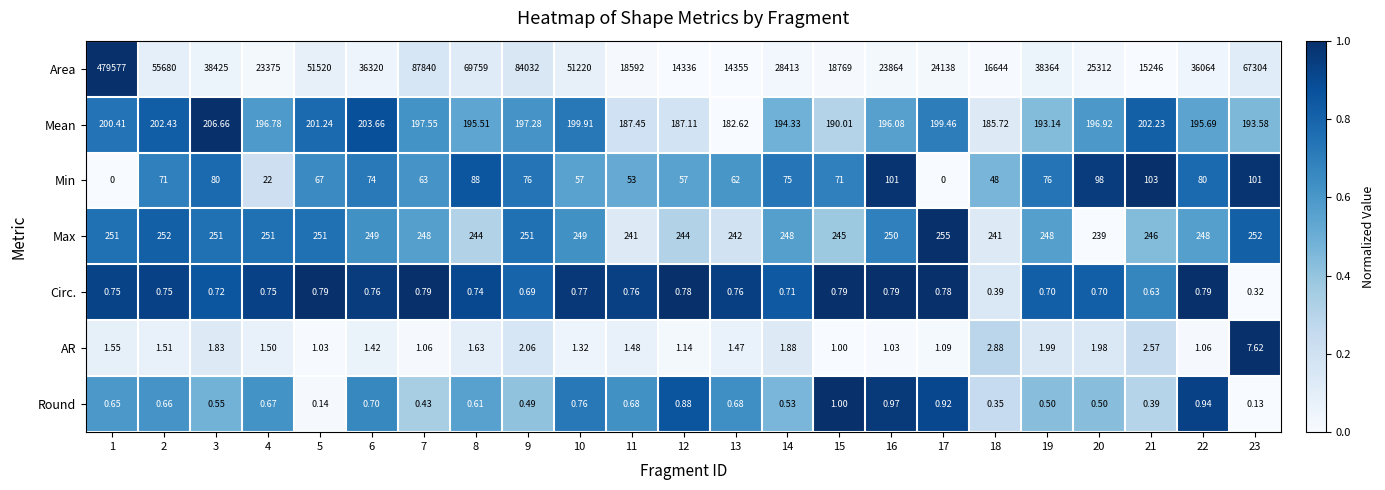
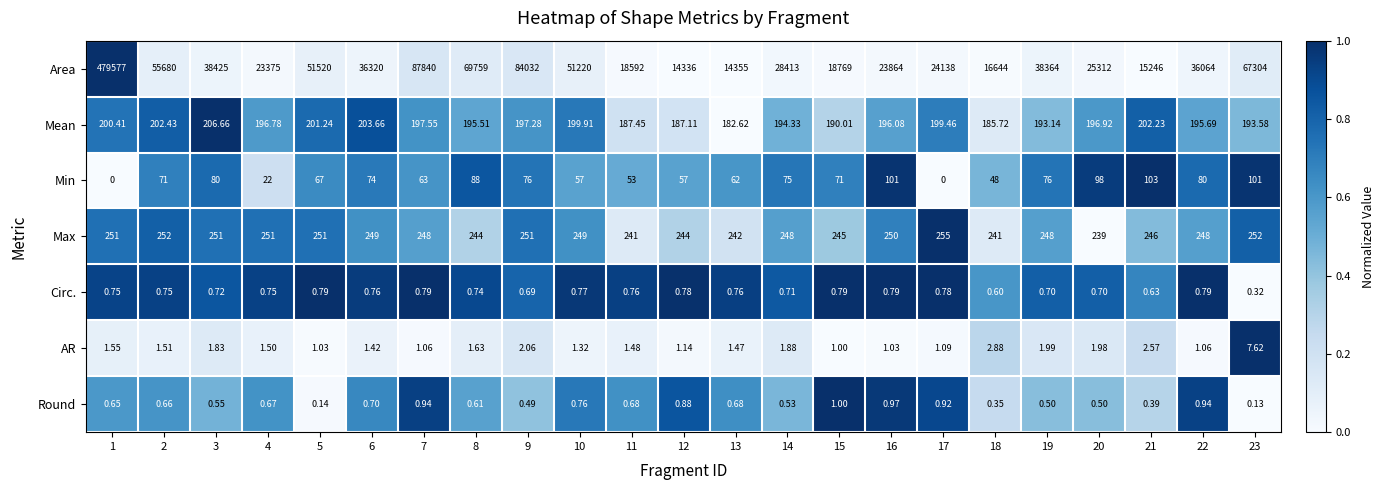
  {
    "Area": {
      "1": 479577,
      "2": 55680,
      "3": 38425,
      "4": 23375,
      "5": 51520,
      "6": 36320,
      "7": 87840,
      "8": 69759,
      "9": 84032,
      "10": 51220,
      "11": 18592,
      "12": 14336,
      "13": 14355,
      "14": 28413,
      "15": 18769,
      "16": 23864,
      "17": 24138,
      "18": 16644,
      "19": 38364,
      "20": 25312,
      "21": 15246,
      "22": 36064,
      "23": 67304
    },
    "Mean": {
      "1": 200.41,
      "2": 202.43,
      "3": 206.66,
      "4": 196.78,
      "5": 201.24,
      "6": 203.66,
      "7": 197.55,
      "8": 195.51,
      "9": 197.28,
      "10": 199.91,
      "11": 187.45,
      "12": 187.11,
      "13": 182.62,
      "14": 194.33,
      "15": 190.01,
      "16": 196.08,
      "17": 199.46,
      "18": 185.72,
      "19": 193.14,
      "20": 196.92,
      "21": 202.23,
      "22": 195.69,
      "23": 193.58
    },
    "Min": {
      "1": 0,
      "2": 71,
      "3": 80,
      "4": 22,
      "5": 67,
      "6": 74,
      "7": 63,
      "8": 88,
      "9": 76,
      "10": 57,
      "11": 53,
      "12": 57,
      "13": 62,
      "14": 75,
      "15": 71,
      "16": 101,
      "17": 0,
      "18": 48,
      "19": 76,
      "20": 98,
      "21": 103,
      "22": 80,
      "23": 101
    },
    "Max": {
      "1": 251,
      "2": 252,
      "3": 251,
      "4": 251,
      "5": 251,
      "6": 249,
      "7": 248,
      "8": 244,
      "9": 251,
      "10": 249,
      "11": 241,
      "12": 244,
      "13": 242,
      "14": 248,
      "15": 245,
      "16": 250,
      "17": 255,
      "18": 241,
      "19": 248,
      "20": 239,
      "21": 246,
      "22": 248,
      "23": 252
    },
    "Circ.": {
      "1": 0.75,
      "2": 0.75,
      "3": 0.72,
      "4": 0.75,
      "5": 0.79,
      "6": 0.76,
      "7": 0.79,
      "8": 0.74,
      "9": 0.69,
      "10": 0.77,
      "11": 0.76,
      "12": 0.78,
      "13": 0.76,
      "14": 0.71,
      "15": 0.79,
      "16": 0.79,
      "17": 0.78,
-     "18": 0.39,
+     "18": 0.60,
      "19": 0.70,
      "20": 0.70,
      "21": 0.63,
      "22": 0.79,
      "23": 0.32
    },
    "AR": {
      "1": 1.55,
      "2": 1.51,
      "3": 1.83,
      "4": 1.50,
      "5": 1.03,
      "6": 1.42,
      "7": 1.06,
      "8": 1.63,
      "9": 2.06,
      "10": 1.32,
      "11": 1.48,
      "12": 1.14,
      "13": 1.47,
      "14": 1.88,
      "15": 1.00,
      "16": 1.03,
      "17": 1.09,
      "18": 2.88,
      "19": 1.99,
      "20": 1.98,
      "21": 2.57,
      "22": 1.06,
      "23": 7.62
    },
    "Round": {
      "1": 0.65,
      "2": 0.66,
      "3": 0.55,
      "4": 0.67,
      "5": 0.14,
      "6": 0.70,
-     "7": 0.43,
+     "7": 0.94,
      "8": 0.61,
      "9": 0.49,
      "10": 0.76,
      "11": 0.68,
      "12": 0.88,
      "13": 0.68,
      "14": 0.53,
      "15": 1.00,
      "16": 0.97,
      "17": 0.92,
      "18": 0.35,
      "19": 0.50,
      "20": 0.50,
      "21": 0.39,
      "22": 0.94,
      "23": 0.13
    }
  }
